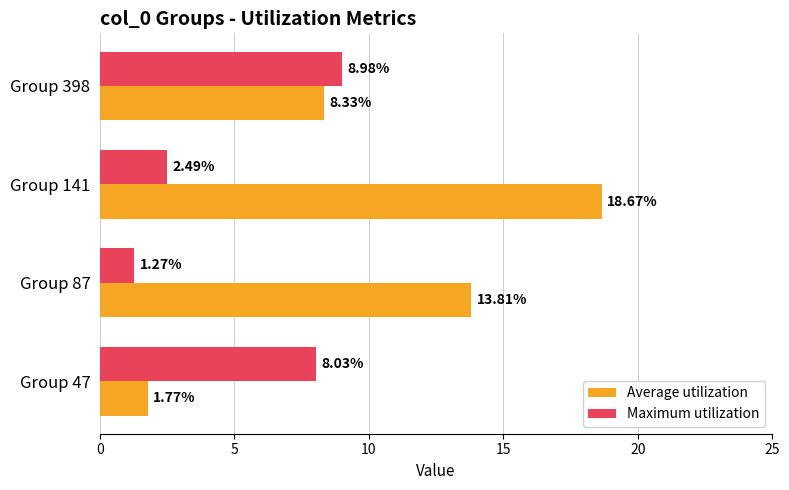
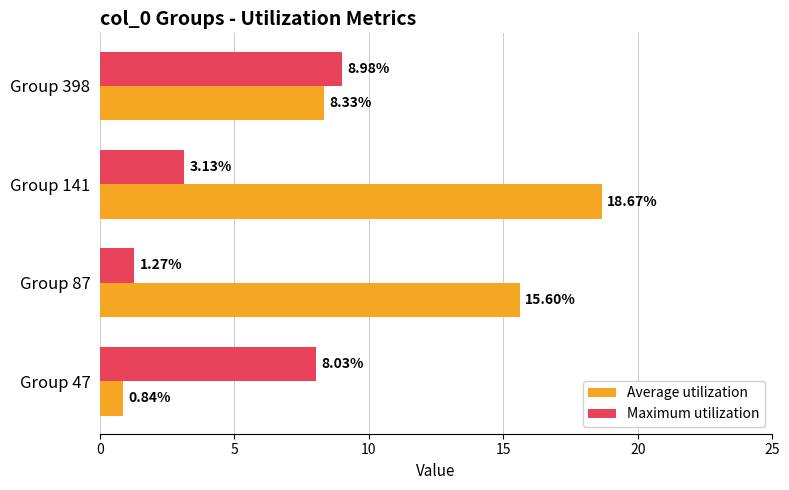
  {
    "Average utilization": {
      "Group 398": "8.33%",
      "Group 141": "18.67%",
-     "Group 87": "13.81%",
-     "Group 47": "1.77%"
+     "Group 87": "15.60%",
+     "Group 47": "0.84%"
    },
    "Maximum utilization": {
      "Group 398": "8.98%",
-     "Group 141": "2.49%",
+     "Group 141": "3.13%",
      "Group 87": "1.27%",
      "Group 47": "8.03%"
    }
  }
